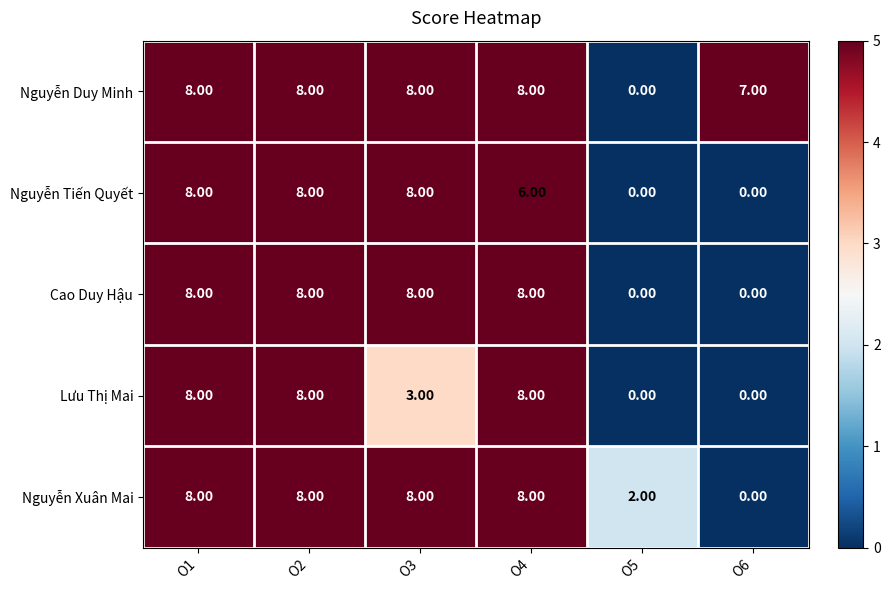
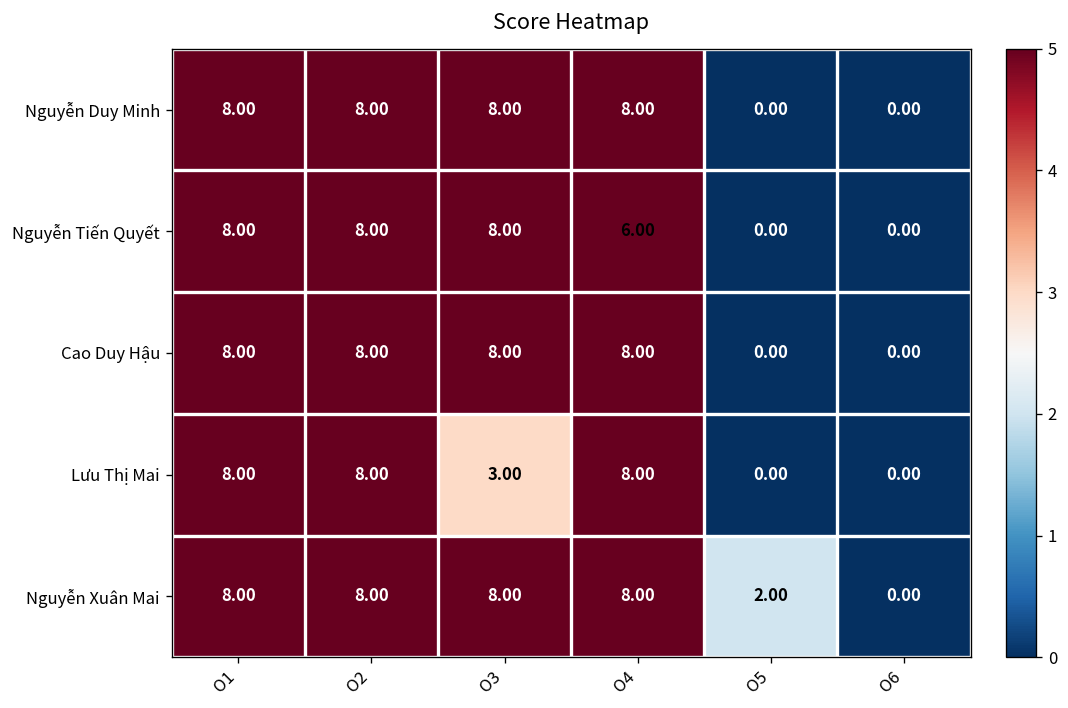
  {
    "Nguyễn Duy Minh": {
      "O1": 8.00,
      "O2": 8.00,
      "O3": 8.00,
      "O4": 8.00,
      "O5": 0.00,
-     "O6": 7.00
+     "O6": 0.00
    },
    "Nguyễn Tiến Quyết": {
      "O1": 8.00,
      "O2": 8.00,
      "O3": 8.00,
      "O4": 6.00,
      "O5": 0.00,
      "O6": 0.00
    },
    "Cao Duy Hậu": {
      "O1": 8.00,
      "O2": 8.00,
      "O3": 8.00,
      "O4": 8.00,
      "O5": 0.00,
      "O6": 0.00
    },
    "Lưu Thị Mai": {
      "O1": 8.00,
      "O2": 8.00,
      "O3": 3.00,
      "O4": 8.00,
      "O5": 0.00,
      "O6": 0.00
    },
    "Nguyễn Xuân Mai": {
      "O1": 8.00,
      "O2": 8.00,
      "O3": 8.00,
      "O4": 8.00,
      "O5": 2.00,
      "O6": 0.00
    }
  }
